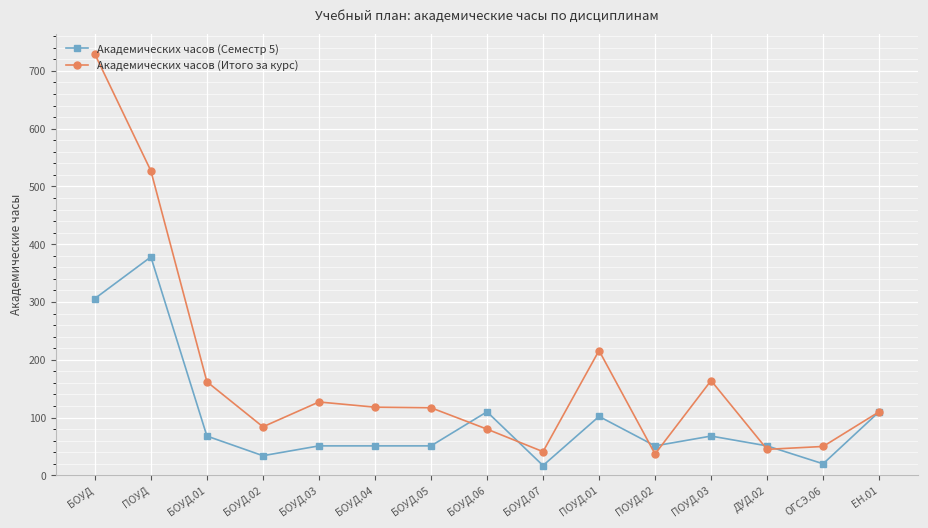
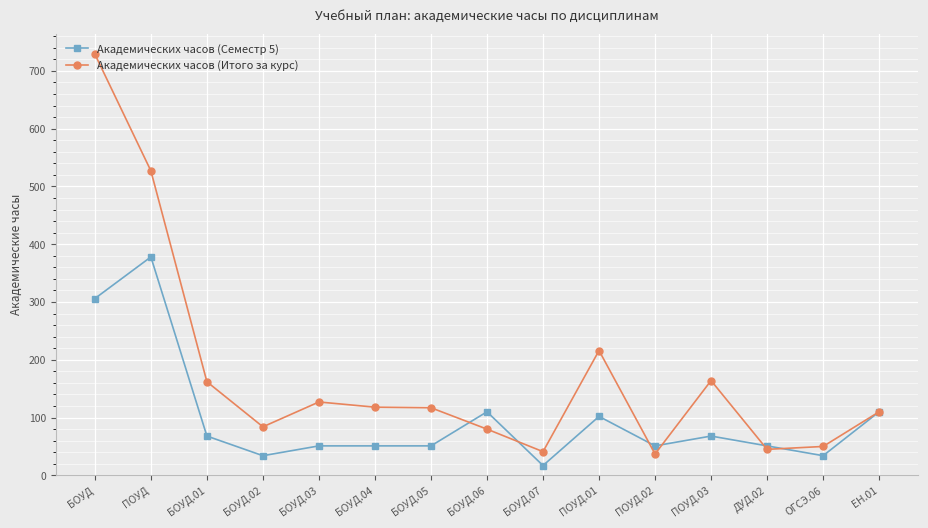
  {
    "Академических часов (Семестр 5)": {
      "БОУД": 310,
      "ПОУД": 380,
      "БОУД.01": 70,
      "БОУД.02": 30,
      "БОУД.03": 50,
      "БОУД.04": 50,
      "БОУД.05": 50,
      "БОУД.06": 110,
      "БОУД.07": 20,
      "ПОУД.01": 100,
      "ПОУД.02": 50,
      "ПОУД.03": 70,
      "ДУД.02": 50,
-     "ОГСЭ.06": 20
+     "ОГСЭ.06": 30
    },
    "Академических часов (Итого за курс)": {
      "БОУД": 730,
      "ПОУД": 530,
      "БОУД.01": 160,
      "БОУД.02": 80,
      "БОУД.03": 130,
      "БОУД.04": 120,
      "БОУД.05": 120,
      "БОУД.06": 80,
      "БОУД.07": 40,
      "ПОУД.01": 220,
      "ПОУД.02": 40,
      "ПОУД.03": 160,
      "ДУД.02": 50,
      "ОГСЭ.06": 50
    }
  }
